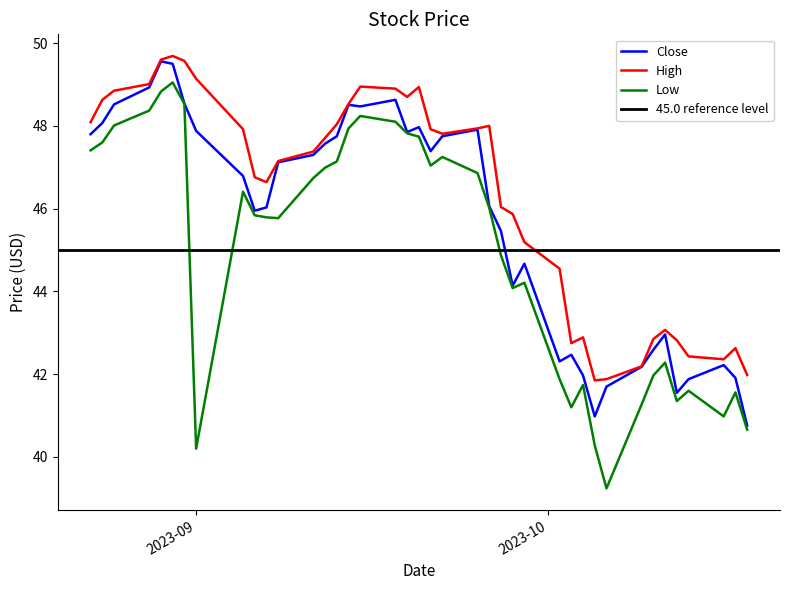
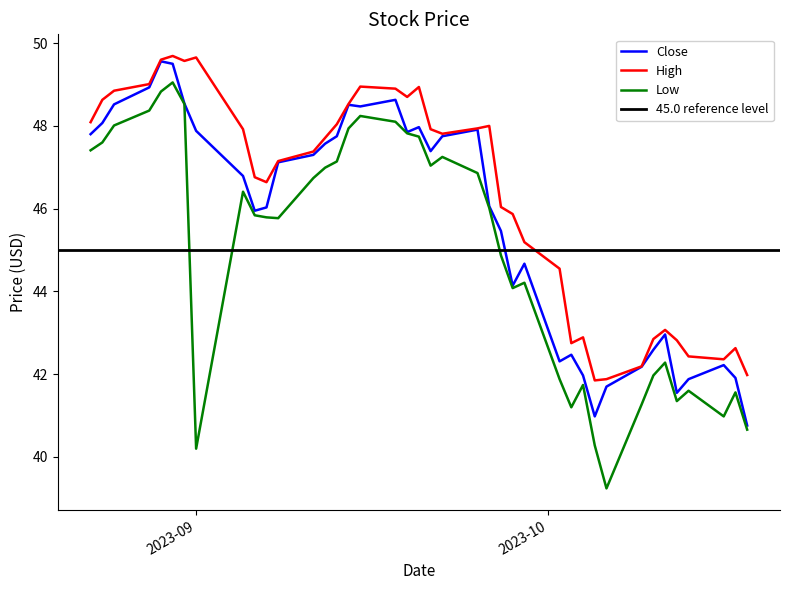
  {
    "Close": {
      "2023-09": 47.9
    },
    "High": {
-     "2023-09": 49.1
+     "2023-09": 49.7
    },
    "Low": {
      "2023-09": 40.2
    }
  }
